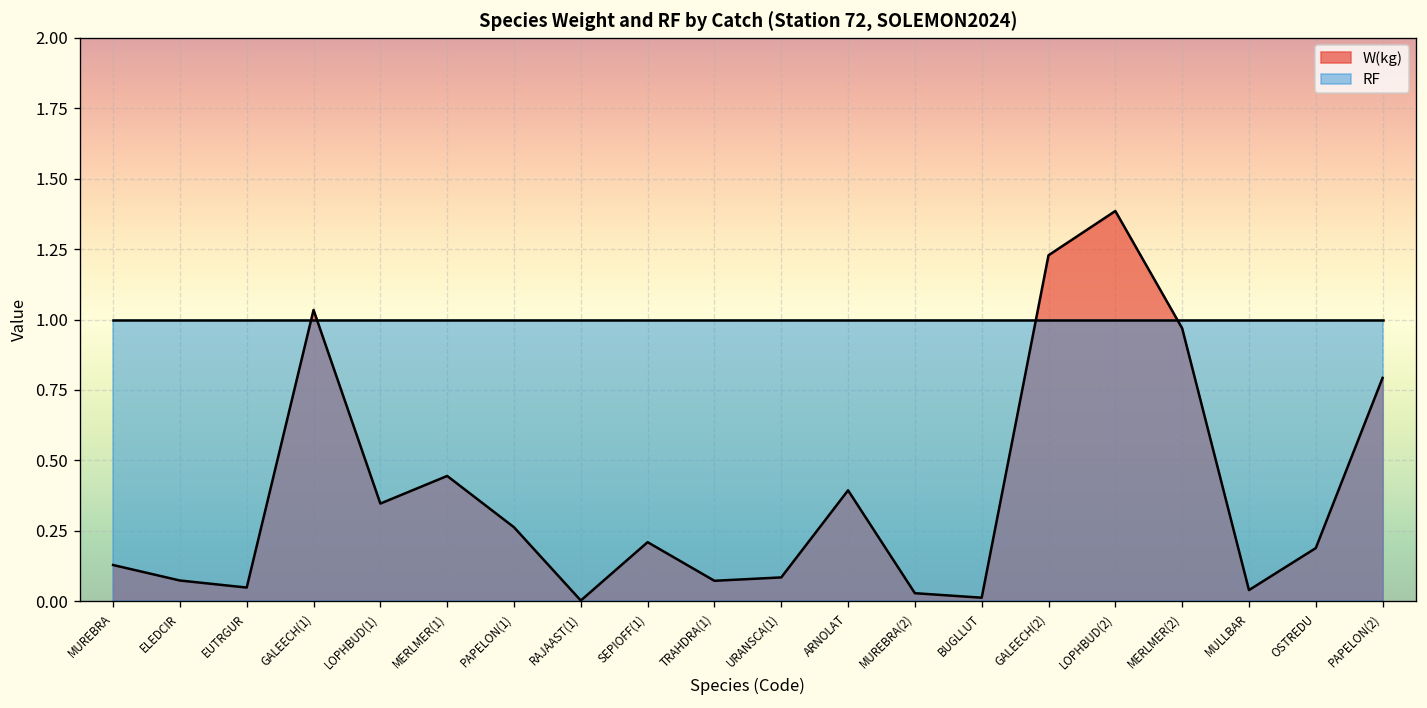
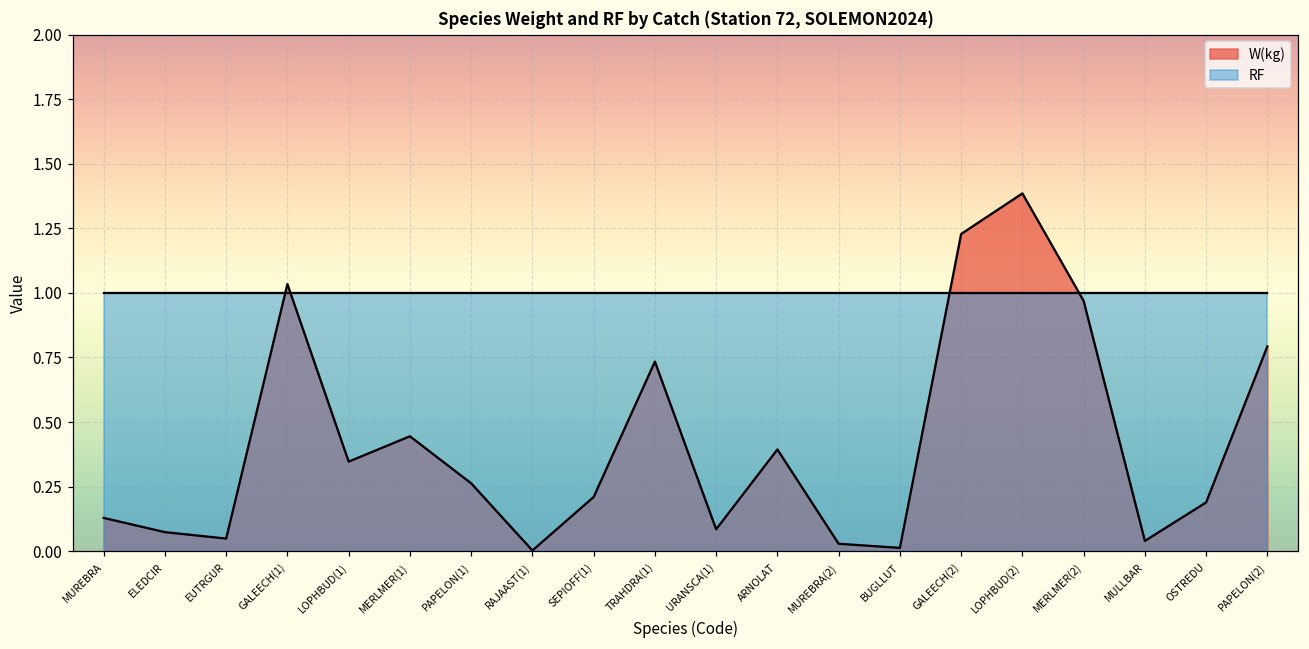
  {
    "W(kg)": {
      "MUREBRA": 0.13,
      "ELEDCIR": 0.07,
      "EUTRGUR": 0.05,
      "GALEECH(1)": 1.03,
      "LOPHBUD(1)": 0.35,
      "MERLMER(1)": 0.45,
      "PAPELON(1)": 0.26,
      "RAJAAST(1)": 0.00,
      "SEPIOFF(1)": 0.21,
-     "TRAHDRA(1)": 0.07,
+     "TRAHDRA(1)": 0.73,
      "URANSCA(1)": 0.09,
      "ARNOLAT": 0.39,
      "MUREBRA(2)": 0.03,
      "BUGLLUT": 0.01,
      "GALEECH(2)": 1.23,
      "LOPHBUD(2)": 1.39,
      "MERLMER(2)": 0.97,
      "MULLBAR": 0.04,
      "OSTREDU": 0.19,
      "PAPELON(2)": 0.79
    },
    "RF": {
      "MUREBRA": 1.00,
      "ELEDCIR": 1.00,
      "EUTRGUR": 1.00,
      "GALEECH(1)": 1.00,
      "LOPHBUD(1)": 1.00,
      "MERLMER(1)": 1.00,
      "PAPELON(1)": 1.00,
      "RAJAAST(1)": 1.00,
      "SEPIOFF(1)": 1.00,
      "TRAHDRA(1)": 1.00,
      "URANSCA(1)": 1.00,
      "ARNOLAT": 1.00,
      "MUREBRA(2)": 1.00,
      "BUGLLUT": 1.00,
      "GALEECH(2)": 1.00,
      "LOPHBUD(2)": 1.00,
      "MERLMER(2)": 1.00,
      "MULLBAR": 1.00,
      "OSTREDU": 1.00,
      "PAPELON(2)": 1.00
    }
  }
